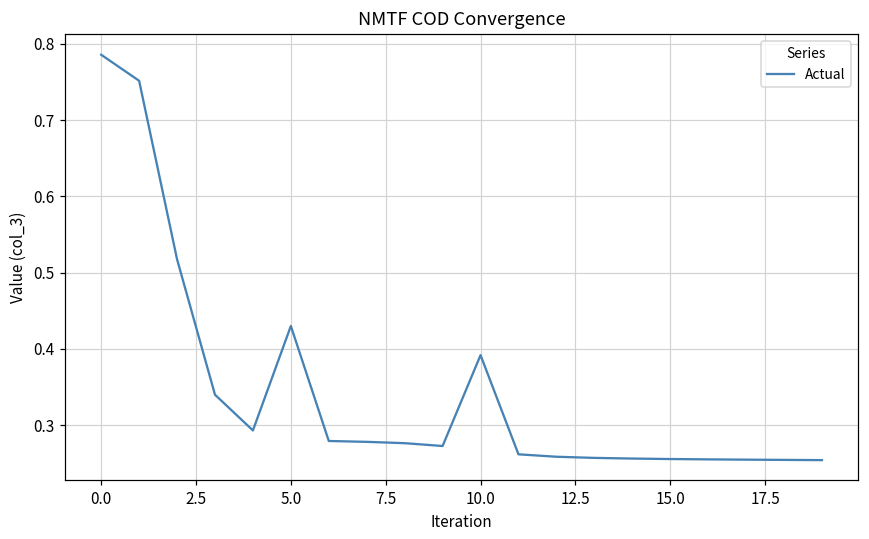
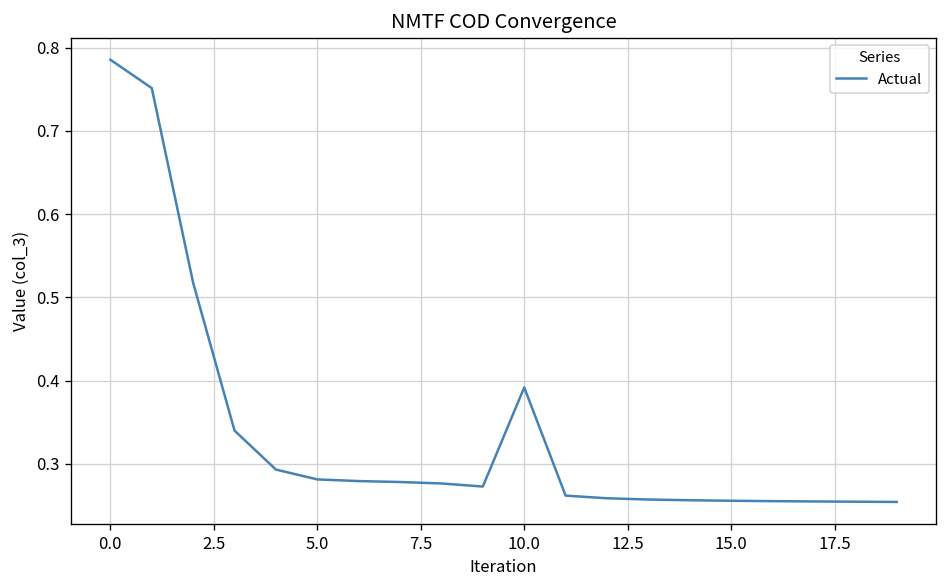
  {
    "0.0": 0.79,
-   "5.0": 0.43,
+   "5.0": 0.28,
    "10.0": 0.39,
    "15.0": 0.26
  }
